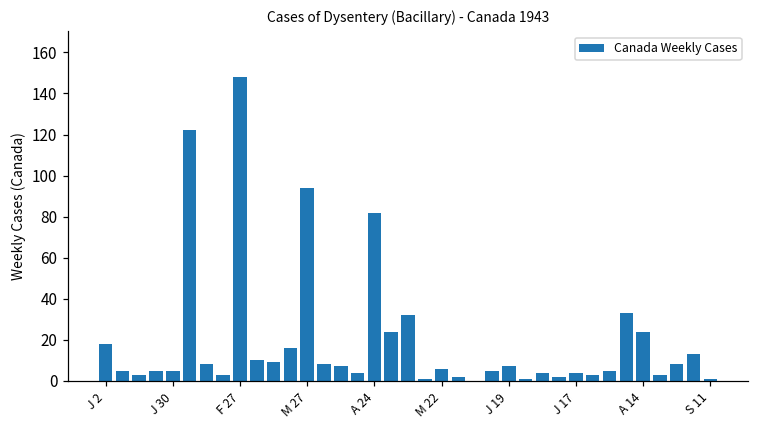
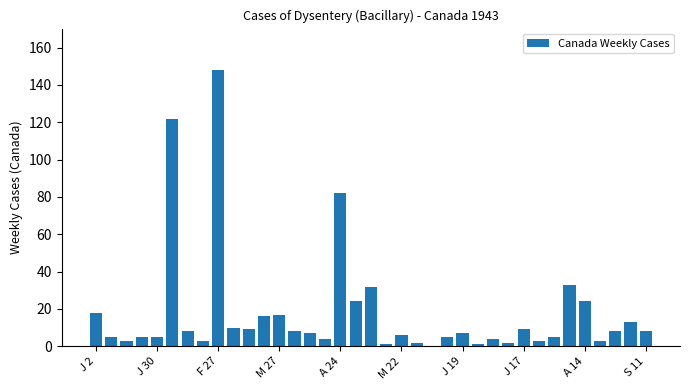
  {
    "J 2": 18,
    "J 30": 5,
    "F 27": 148,
-   "M 27": 94,
+   "M 27": 17,
    "A 24": 82,
    "M 22": 6,
    "J 19": 7,
-   "J 17": 4,
+   "J 17": 9,
    "A 14": 24,
-   "S 11": 1
+   "S 11": 8
  }
